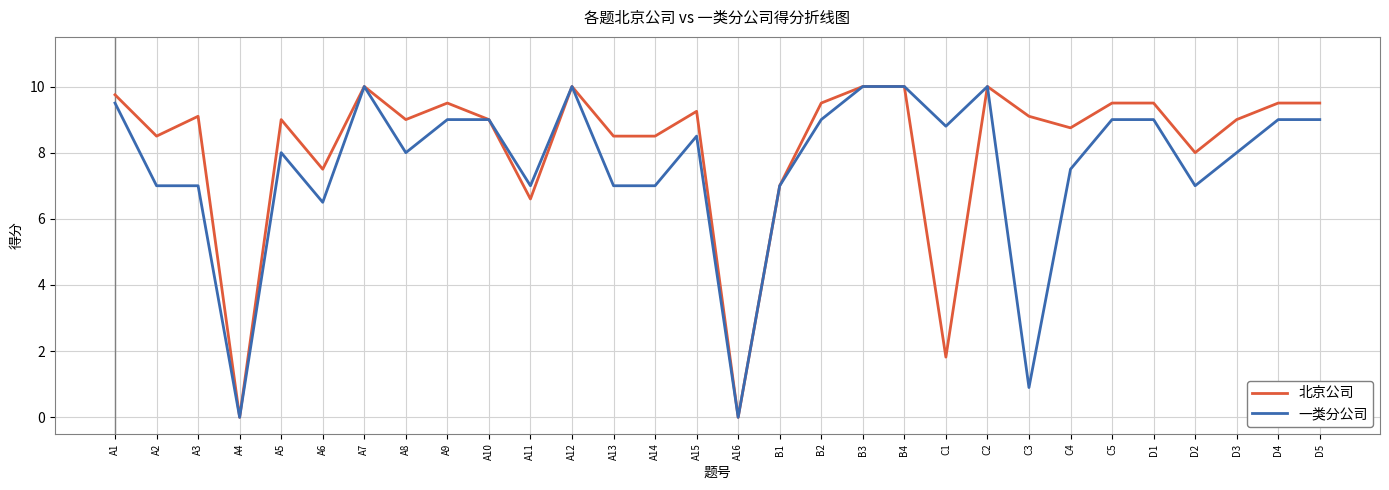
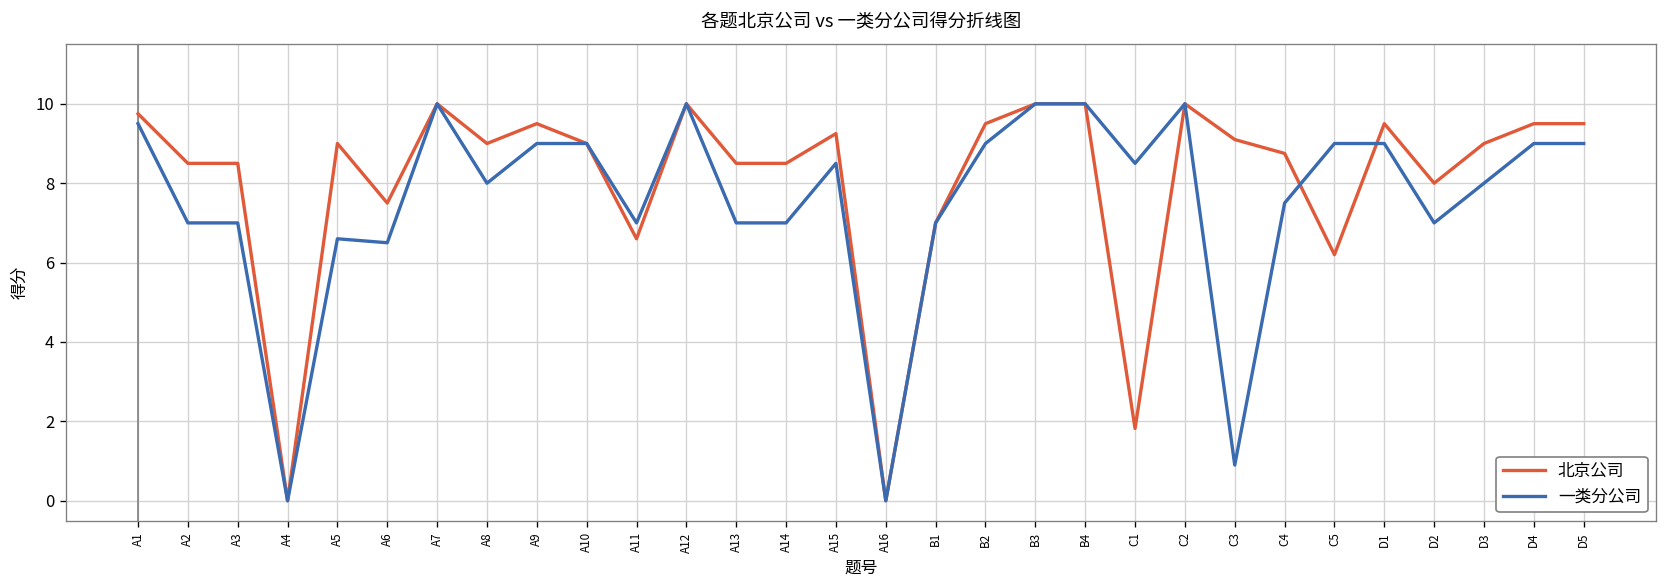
  {
    "北京公司": {
      "A1": 9.8,
      "A2": 8.5,
-     "A3": 9.1,
+     "A3": 8.5,
      "A5": 9.0,
      "A6": 7.5,
      "A8": 9.0,
      "A9": 9.5,
      "A11": 6.6,
      "A13": 8.5,
      "A14": 8.5,
      "A15": 9.3,
      "B2": 9.5,
      "C1": 1.8,
      "C3": 9.1,
      "C4": 8.8,
-     "C5": 9.5,
+     "C5": 6.2,
      "D1": 9.5,
      "D2": 8.0,
      "D3": 9.0,
      "D4": 9.5,
      "D5": 9.5
    },
    "一类分公司": {
      "A1": 9.5,
      "A2": 7.0,
      "A3": 7.0,
-     "A5": 8.0,
+     "A5": 6.6,
      "A6": 6.5,
      "A8": 8.0,
      "A9": 9.0,
      "A11": 7.0,
      "A13": 7.0,
      "A14": 7.0,
      "A15": 8.5,
      "B2": 9.0,
-     "C1": 8.8,
+     "C1": 8.5,
      "C3": 0.9,
      "C4": 7.5,
      "C5": 9.0,
      "D1": 9.0,
      "D2": 7.0,
      "D3": 8.0,
      "D4": 9.0,
      "D5": 9.0
    }
  }
